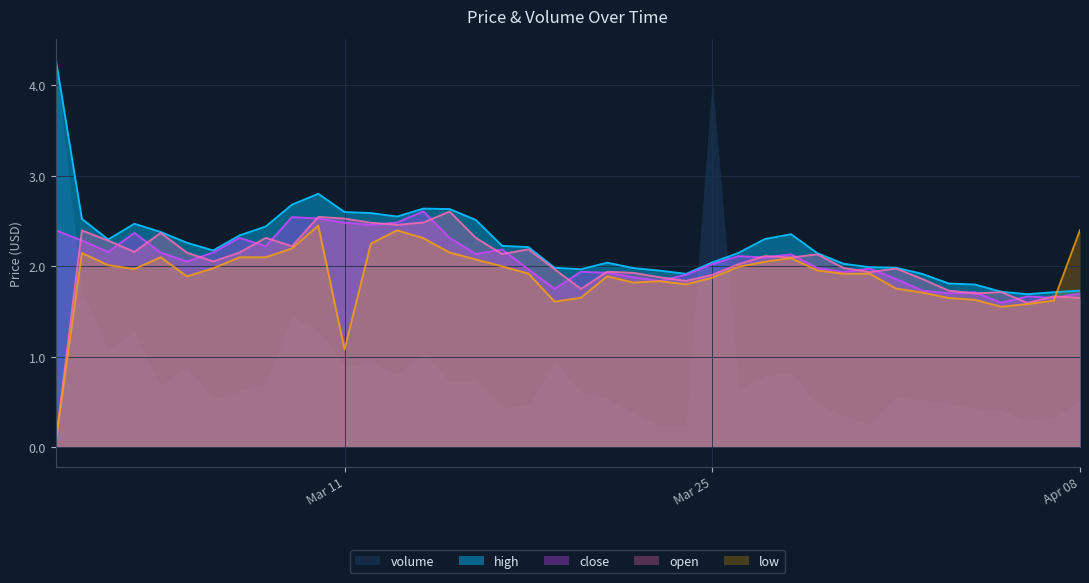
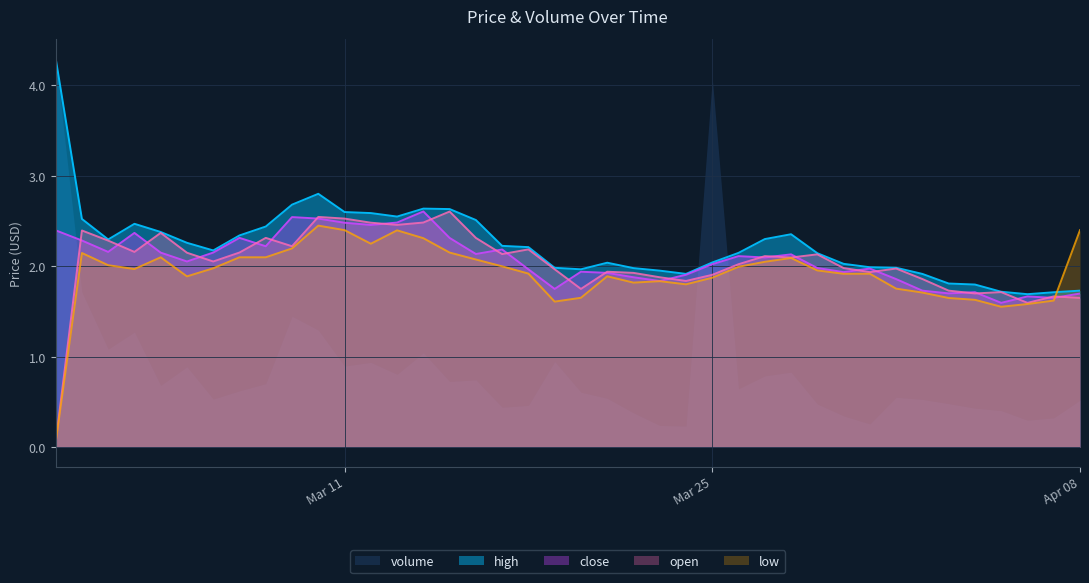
  {
    "volume": {
      "Mar 11": 0.9,
      "Mar 25": 4.1,
      "Apr 08": 0.5
    },
    "high": {
      "Mar 11": 2.6,
      "Apr 08": 1.7
    },
    "low": {
-     "Mar 11": 1.1,
+     "Mar 11": 2.4,
      "Mar 25": 1.9,
      "Apr 08": 2.4
    }
  }
